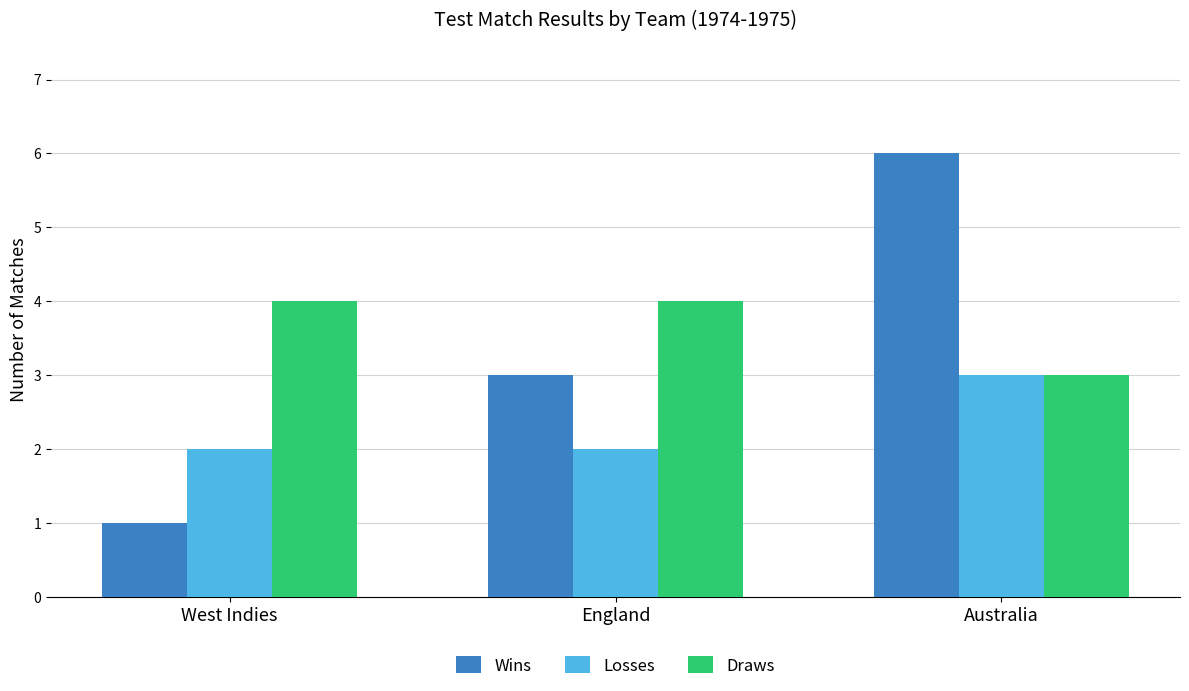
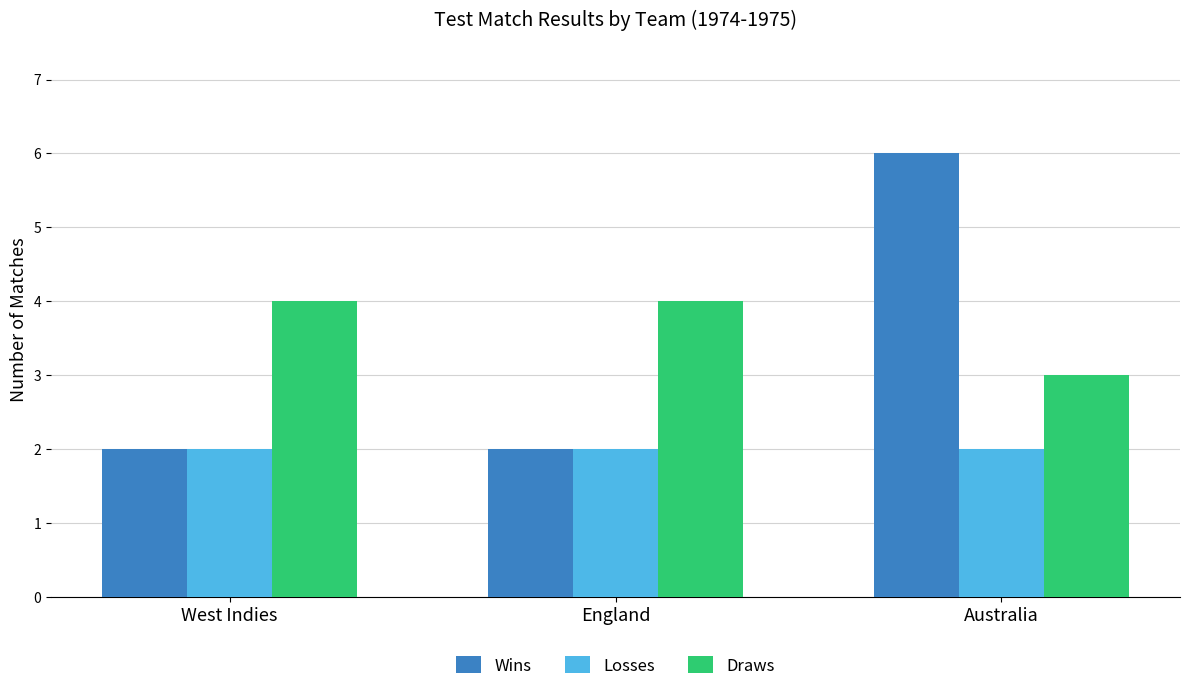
  {
    "Wins": {
-     "West Indies": 1,
-     "England": 3,
+     "West Indies": 2,
+     "England": 2,
      "Australia": 6
    },
    "Losses": {
      "West Indies": 2,
      "England": 2,
-     "Australia": 3
+     "Australia": 2
    },
    "Draws": {
      "West Indies": 4,
      "England": 4,
      "Australia": 3
    }
  }
